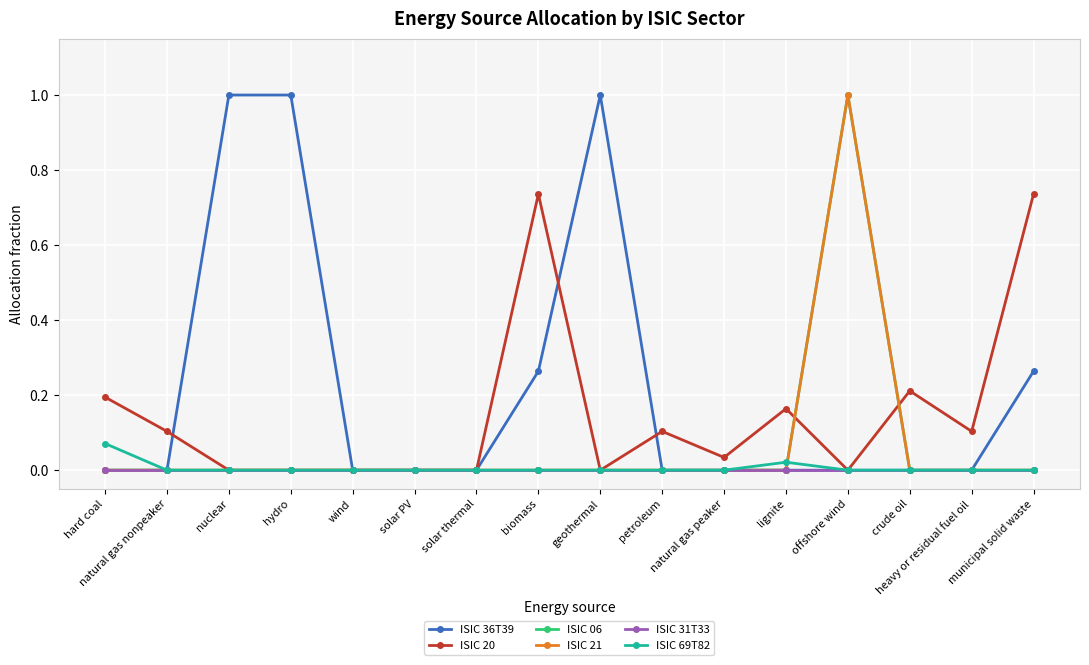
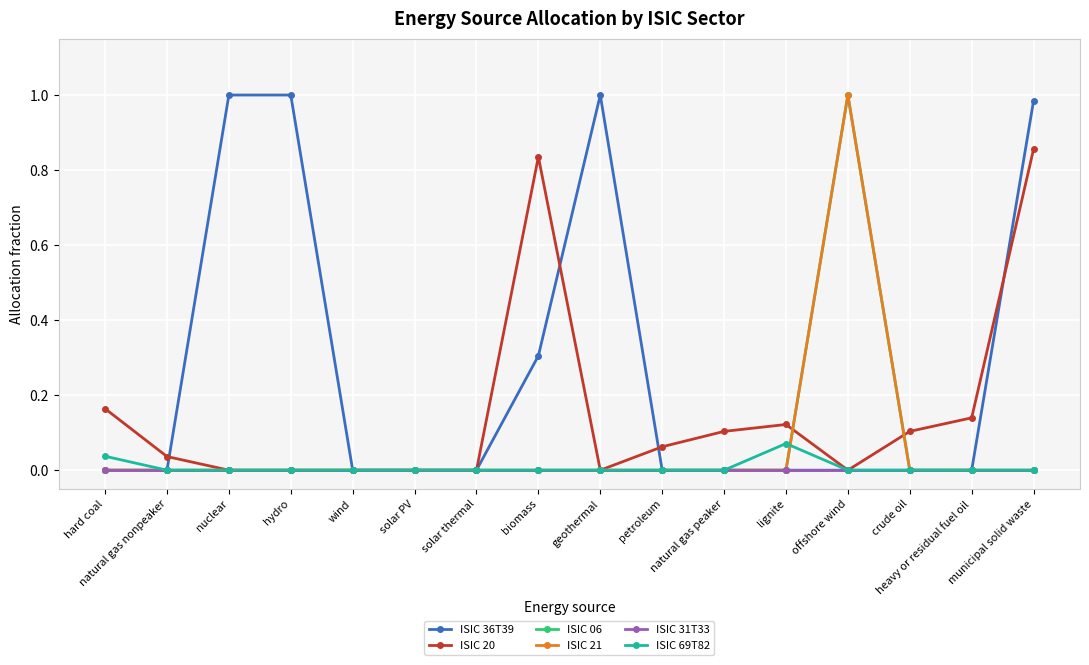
  {
    "ISIC 36T39": {
      "nuclear": 1.00,
      "hydro": 1.00,
-     "biomass": 0.26,
+     "biomass": 0.30,
      "geothermal": 1.00,
-     "municipal solid waste": 0.26
+     "municipal solid waste": 0.98
    },
    "ISIC 20": {
-     "hard coal": 0.19,
-     "natural gas nonpeaker": 0.10,
-     "biomass": 0.74,
-     "petroleum": 0.10,
-     "natural gas peaker": 0.03,
-     "lignite": 0.16,
-     "crude oil": 0.21,
-     "heavy or residual fuel oil": 0.10,
-     "municipal solid waste": 0.74
+     "hard coal": 0.16,
+     "natural gas nonpeaker": 0.04,
+     "biomass": 0.84,
+     "petroleum": 0.06,
+     "natural gas peaker": 0.10,
+     "lignite": 0.12,
+     "crude oil": 0.10,
+     "heavy or residual fuel oil": 0.14,
+     "municipal solid waste": 0.86
    },
    "ISIC 21": {
      "offshore wind": 1.00
    },
    "ISIC 69T82": {
-     "hard coal": 0.07,
-     "lignite": 0.02
+     "hard coal": 0.04,
+     "lignite": 0.07
    }
  }
